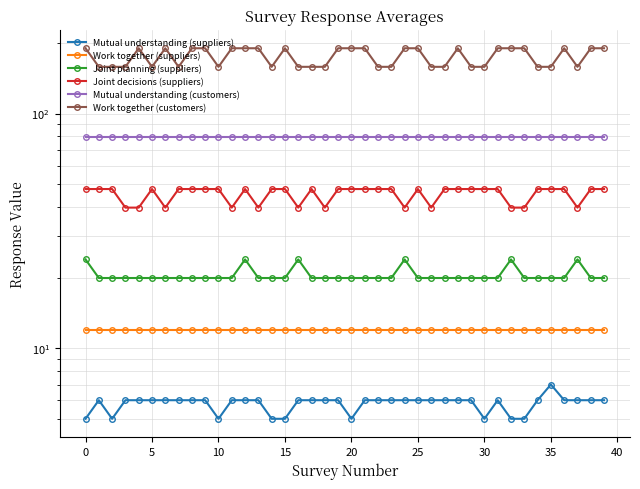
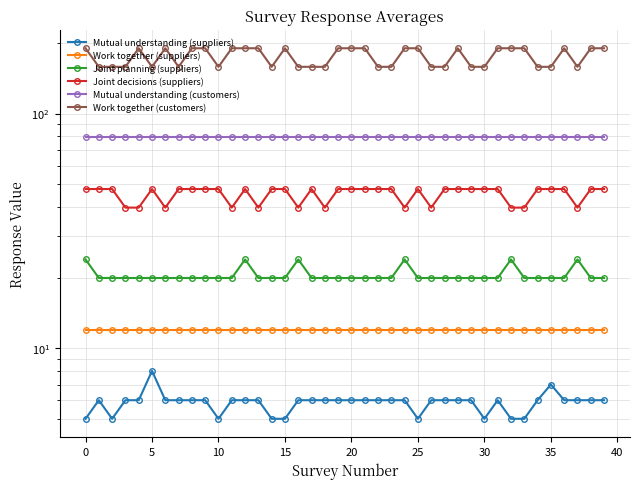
  {
    "Mutual understanding (suppliers)": {
      "0": 5,
-     "5": 6,
+     "5": 8,
      "10": 5,
      "15": 5,
-     "20": 5,
-     "25": 6,
+     "20": 6,
+     "25": 5,
      "30": 5,
      "35": 7
    },
    "Work together (suppliers)": {
      "0": 12,
      "5": 12,
      "10": 12,
      "15": 12,
      "20": 12,
      "25": 12,
      "30": 12,
      "35": 12
    },
    "Joint planning (suppliers)": {
      "0": 24,
      "5": 20,
      "10": 20,
      "15": 20,
      "20": 20,
      "25": 20,
      "30": 20,
      "35": 20
    },
    "Joint decisions (suppliers)": {
      "0": 48,
      "5": 48,
      "10": 48,
      "15": 48,
      "20": 48,
      "25": 48,
      "30": 48,
      "35": 48
    },
    "Mutual understanding (customers)": {
      "0": 79,
      "5": 79,
      "10": 79,
      "15": 79,
      "20": 79,
      "25": 79,
      "30": 79,
      "35": 79
    },
    "Work together (customers)": {
      "0": 190,
      "5": 160,
      "10": 160,
      "15": 190,
      "20": 190,
      "25": 190,
      "30": 160,
      "35": 160
    }
  }
